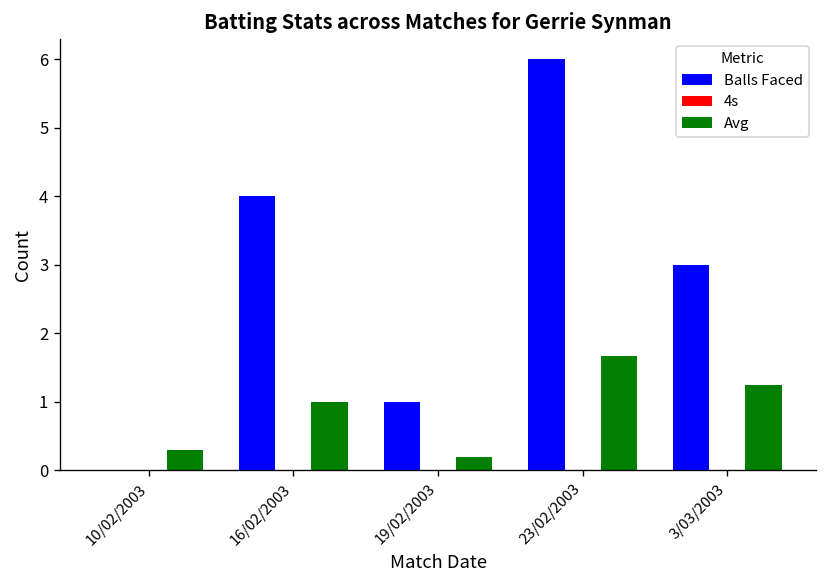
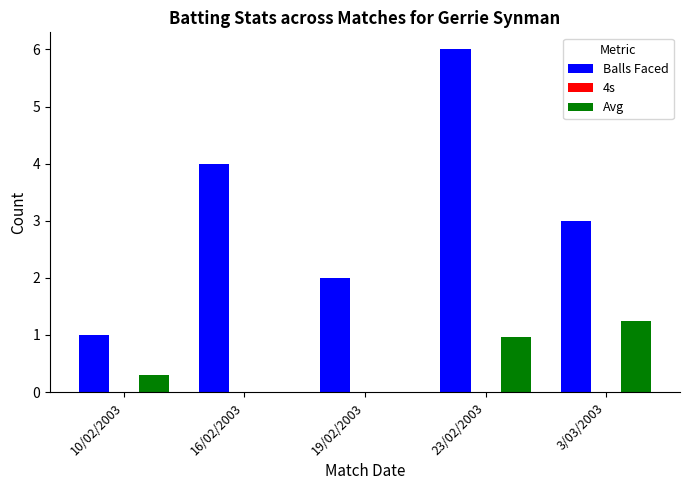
  {
    "Balls Faced": {
-     "10/02/2003": 0,
+     "10/02/2003": 1,
      "16/02/2003": 4,
-     "19/02/2003": 1,
+     "19/02/2003": 2,
      "23/02/2003": 6,
      "3/03/2003": 3
    },
    "4s": {
      "10/02/2003": 0.0,
      "16/02/2003": 0.0,
      "19/02/2003": 0.0,
      "23/02/2003": 0.0,
      "3/03/2003": 0.0
    },
    "Avg": {
      "10/02/2003": 0.3,
-     "16/02/2003": 1,
-     "19/02/2003": 0.2,
-     "23/02/2003": 1.7,
+     "16/02/2003": 0,
+     "19/02/2003": 0.0,
+     "23/02/2003": 1.0,
      "3/03/2003": 1.3
    }
  }
